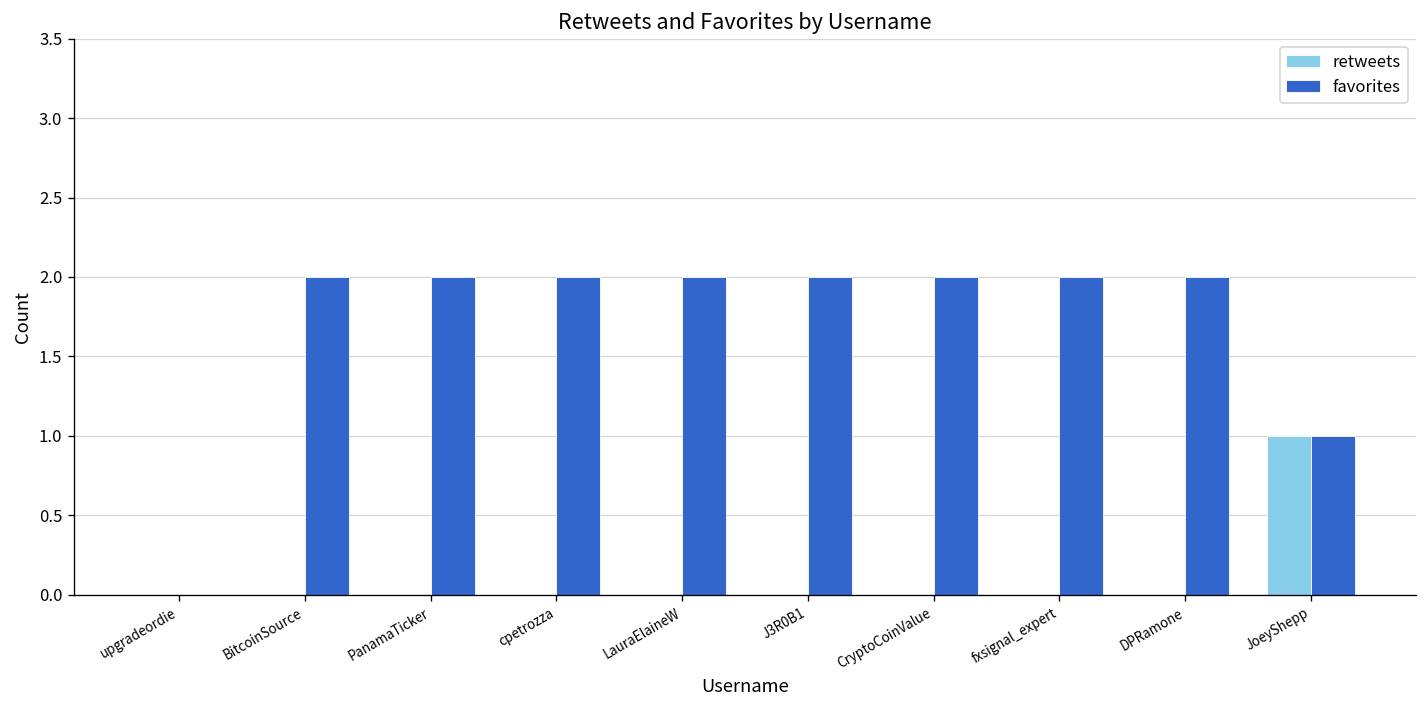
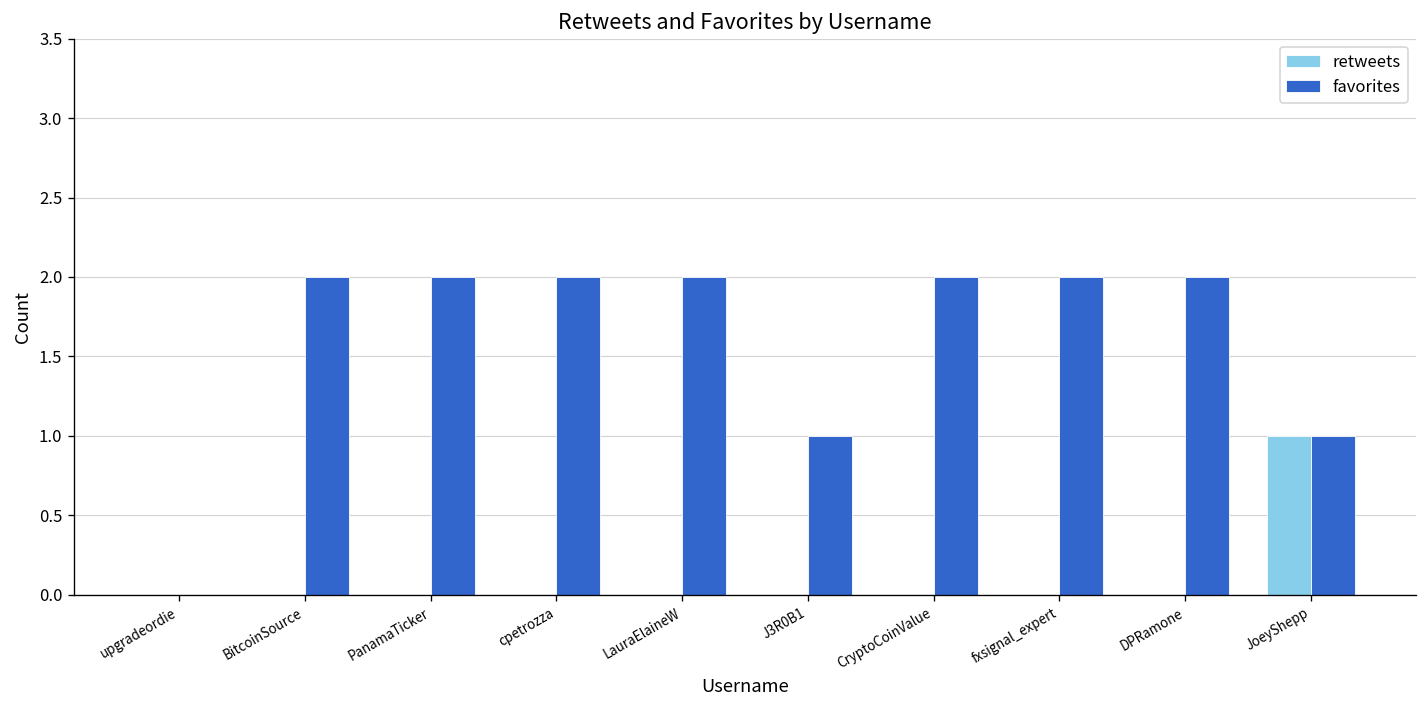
  {
    "retweets": {
      "upgradeordie": 0,
      "BitcoinSource": 0,
      "PanamaTicker": 0,
      "cpetrozza": 0,
      "LauraElaineW": 0,
      "J3R0B1": 0,
      "CryptoCoinValue": 0,
      "fxsignal_expert": 0,
      "DPRamone": 0,
      "JoeyShepp": 1
    },
    "favorites": {
      "upgradeordie": 0,
      "BitcoinSource": 2,
      "PanamaTicker": 2,
      "cpetrozza": 2,
      "LauraElaineW": 2,
-     "J3R0B1": 2,
+     "J3R0B1": 1,
      "CryptoCoinValue": 2,
      "fxsignal_expert": 2,
      "DPRamone": 2,
      "JoeyShepp": 1
    }
  }
